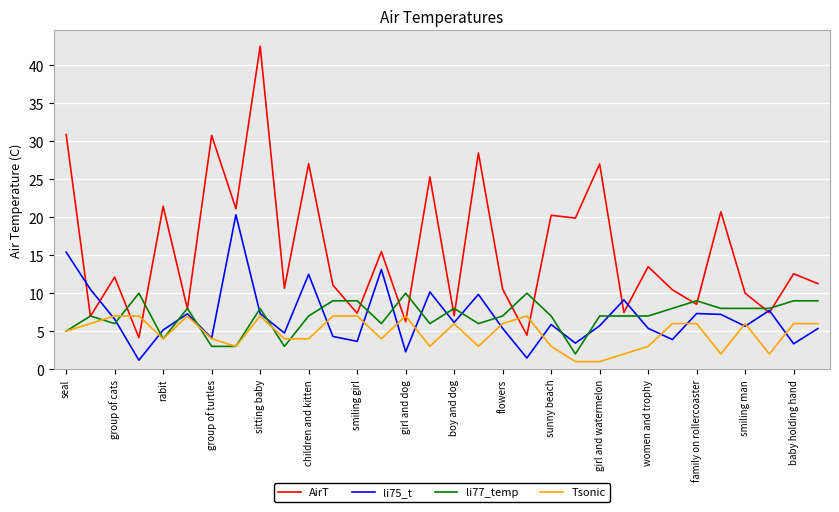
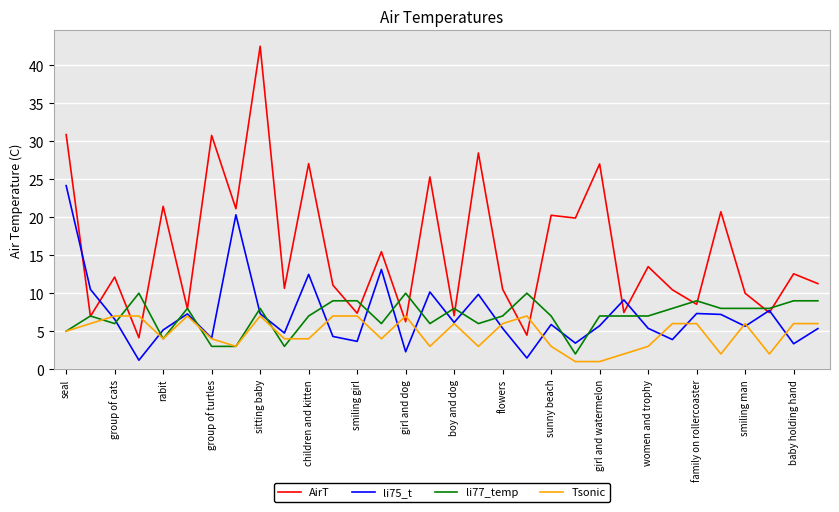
  {
    "AirT": {
      "seal": 31,
      "group of cats": 12,
      "rabit": 21,
      "group of turtles": 31,
      "sitting baby": 43,
      "children and kitten": 27,
      "smiling girl": 7,
      "girl and dog": 6,
      "boy and dog": 7,
      "flowers": 11,
      "sunny beach": 20,
      "girl and watermelon": 27,
      "women and trophy": 13,
      "family on rollercoaster": 9,
      "smiling man": 10,
      "baby holding hand": 13
    },
    "li75_t": {
-     "seal": 15,
+     "seal": 24,
      "group of cats": 7,
      "rabit": 5,
      "children and kitten": 12,
      "smiling girl": 4,
      "girl and dog": 2,
      "flowers": 5,
      "sunny beach": 6,
      "girl and watermelon": 6,
      "women and trophy": 5,
      "family on rollercoaster": 7,
      "smiling man": 6,
      "baby holding hand": 3
    },
    "li77_temp": {
      "group of cats": 6,
      "group of turtles": 3,
      "sitting baby": 8,
      "children and kitten": 7,
      "smiling girl": 9,
      "girl and dog": 10,
      "boy and dog": 8,
      "flowers": 7,
      "sunny beach": 7,
      "girl and watermelon": 7,
      "women and trophy": 7,
      "family on rollercoaster": 9,
      "smiling man": 8,
      "baby holding hand": 9
    },
    "Tsonic": {
      "group of cats": 7,
      "children and kitten": 4,
      "smiling girl": 7,
      "girl and dog": 7,
      "flowers": 6,
      "sunny beach": 3,
      "girl and watermelon": 1,
      "women and trophy": 3,
      "family on rollercoaster": 6,
      "smiling man": 6,
      "baby holding hand": 6
    }
  }
